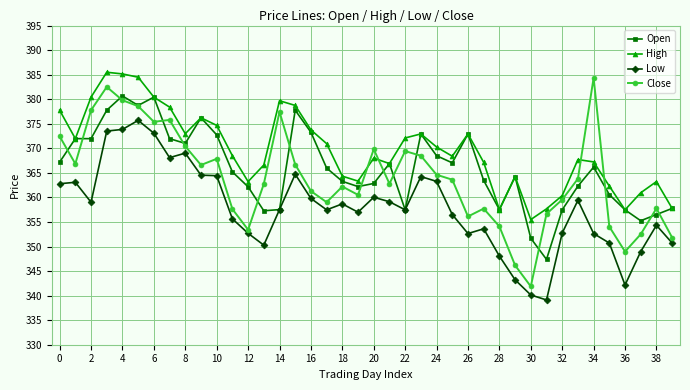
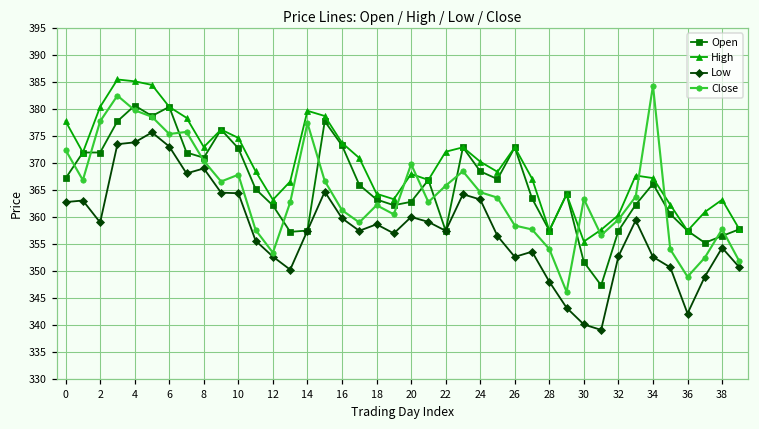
  {
    "Close": {
      "0": 372,
      "2": 378,
      "4": 380,
      "6": 375,
      "8": 370,
      "10": 368,
      "12": 353,
      "14": 377,
      "16": 361,
      "18": 362,
      "20": 370,
-     "22": 369,
+     "22": 366,
      "24": 365,
-     "26": 356,
+     "26": 358,
      "28": 354,
-     "30": 342,
+     "30": 363,
      "32": 360,
      "34": 384,
      "36": 349,
      "38": 358
    }
  }
